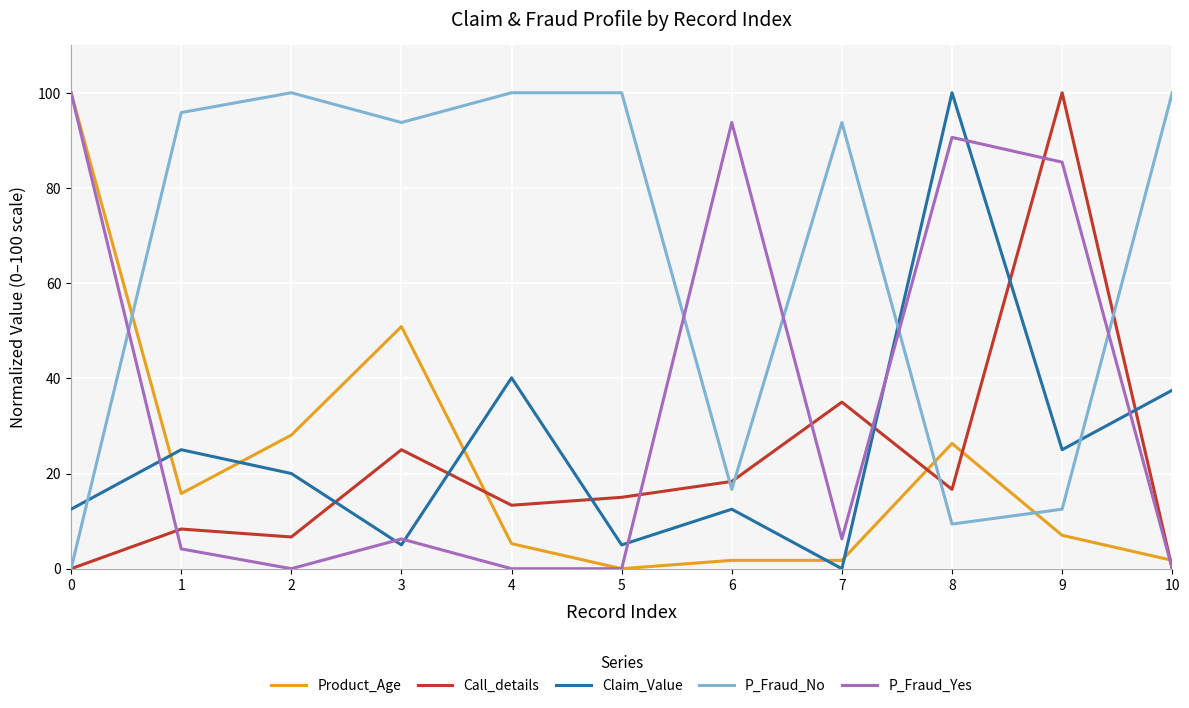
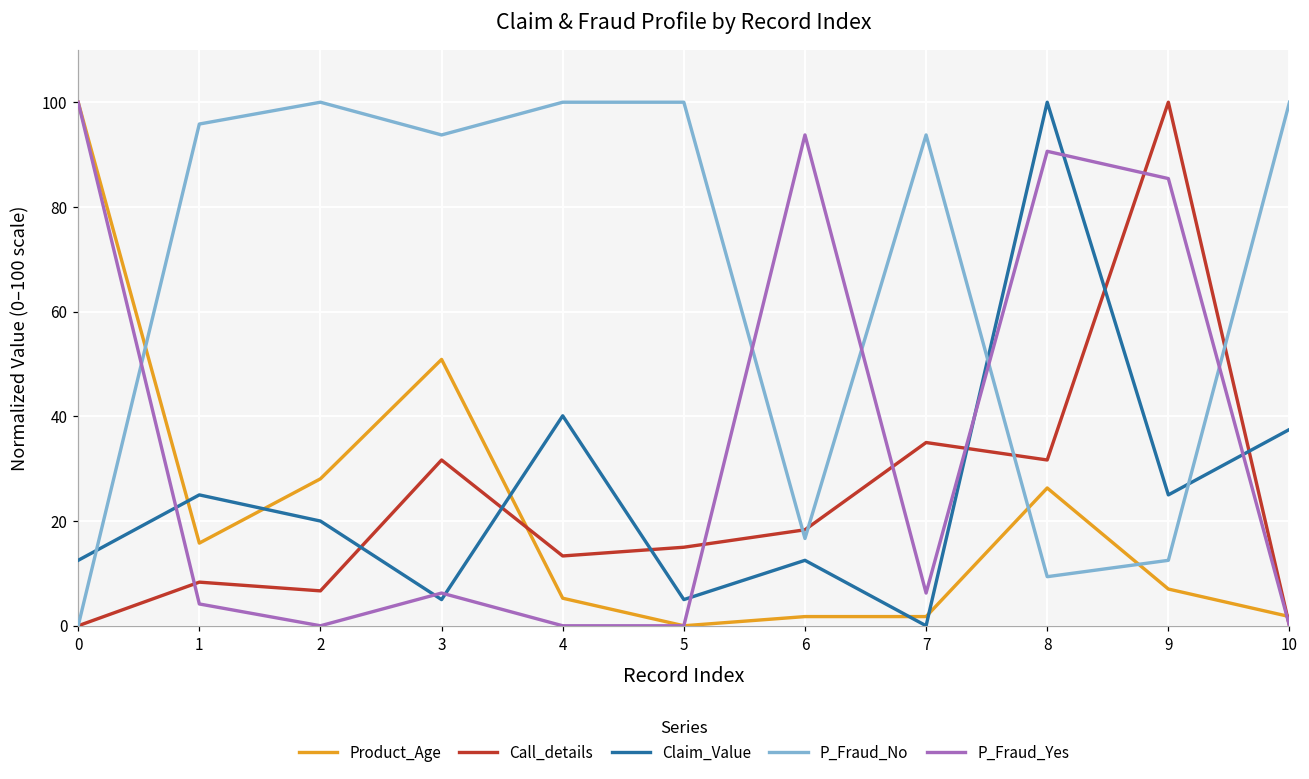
  {
    "Product_Age": {
      "1": 16,
      "2": 28,
      "3": 51,
      "4": 5,
      "6": 2,
      "7": 2,
      "8": 26,
      "9": 7,
      "10": 2
    },
    "Call_details": {
      "1": 8,
      "2": 7,
-     "3": 25,
+     "3": 32,
      "4": 13,
      "5": 15,
      "6": 18,
      "7": 35,
-     "8": 17,
+     "8": 32,
      "9": 100
    },
    "Claim_Value": {
      "0": 13,
      "1": 25,
      "2": 20,
      "3": 5,
      "4": 40,
      "5": 5,
      "6": 13,
      "7": 0,
      "8": 100,
      "9": 25,
      "10": 38
    },
    "P_Fraud_No": {
      "1": 96,
      "2": 100,
      "3": 94,
      "4": 100,
      "5": 100,
      "6": 17,
      "7": 94,
      "8": 9,
      "9": 13,
      "10": 100
    },
    "P_Fraud_Yes": {
      "1": 4,
      "2": 0,
      "3": 6,
      "4": 0,
      "6": 94,
      "7": 6,
      "8": 91,
      "9": 85
    }
  }
